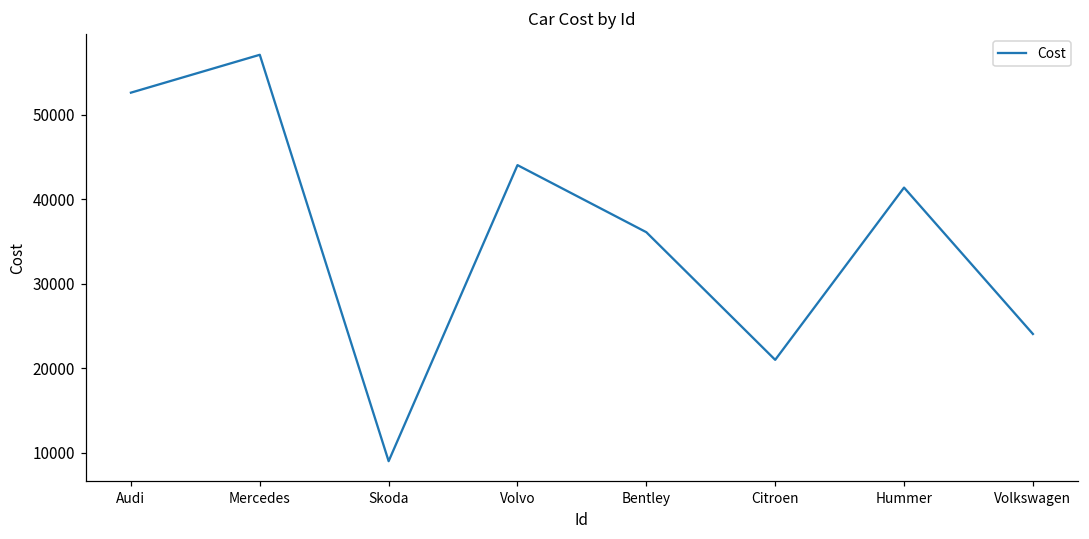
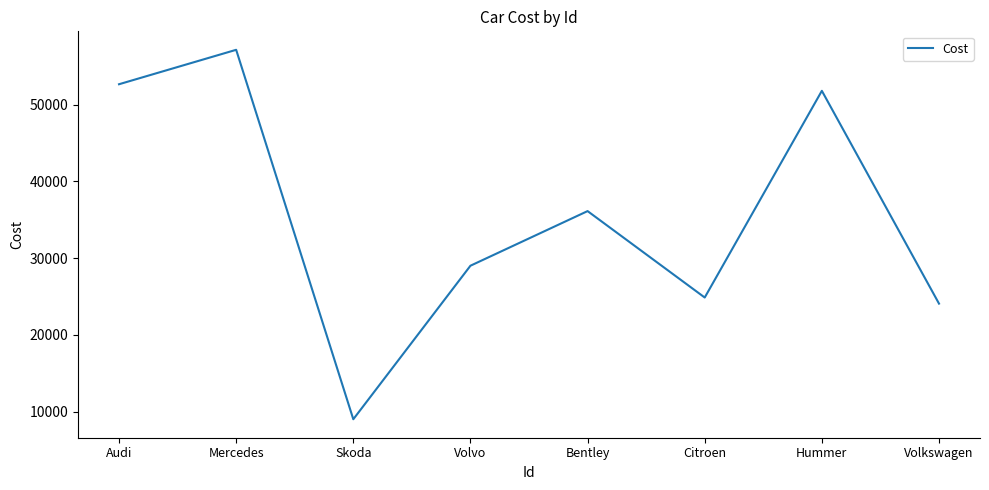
  {
    "Audi": 53000,
    "Mercedes": 57000,
    "Skoda": 9000,
-   "Volvo": 44000,
+   "Volvo": 29000,
    "Bentley": 36000,
-   "Citroen": 21000,
-   "Hummer": 41000,
+   "Citroen": 25000,
+   "Hummer": 52000,
    "Volkswagen": 24000
  }
